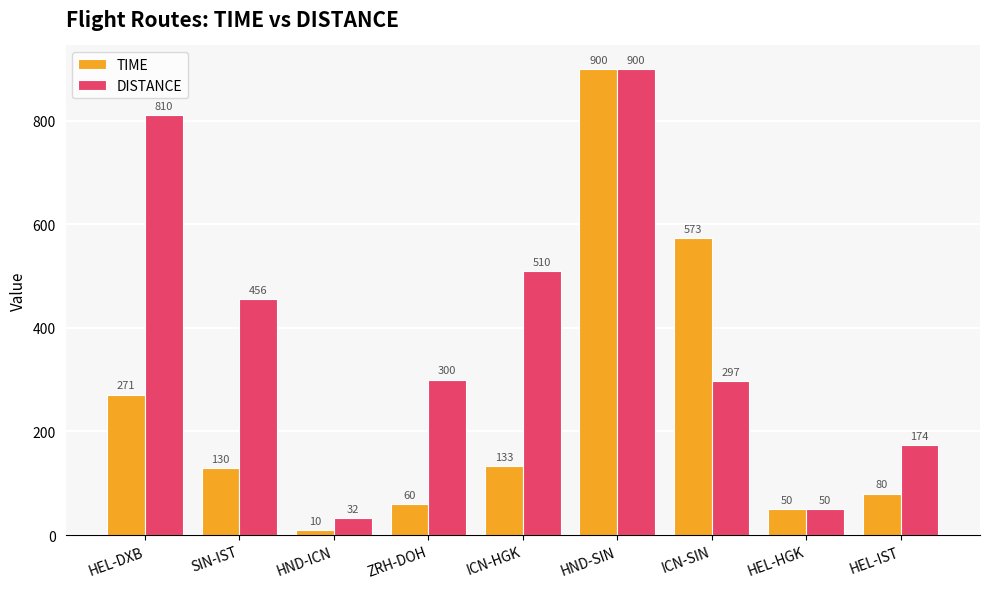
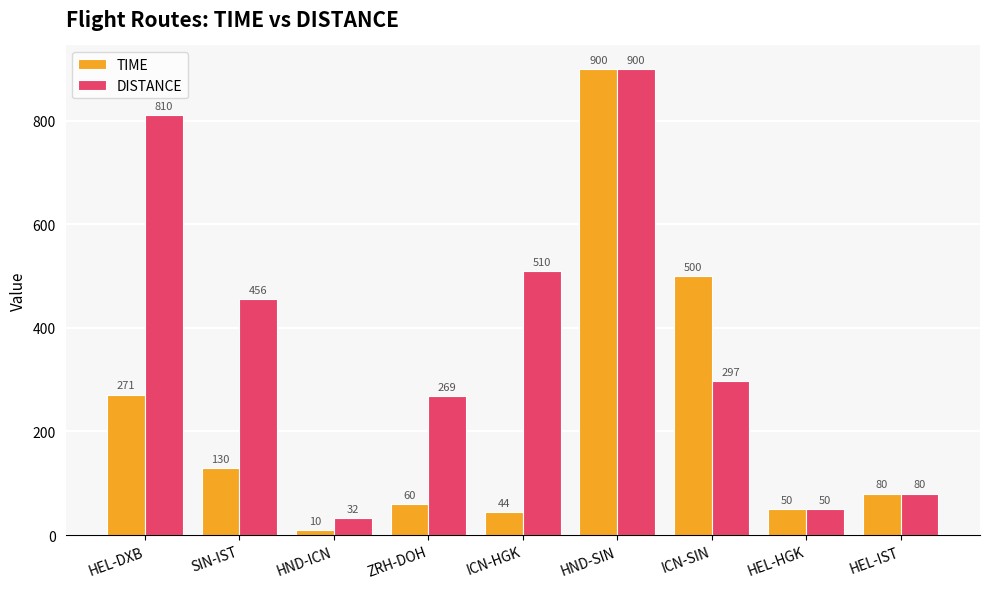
  {
    "TIME": {
      "HEL-DXB": 271,
      "SIN-IST": 130,
      "HND-ICN": 10,
      "ZRH-DOH": 60,
-     "ICN-HGK": 133,
+     "ICN-HGK": 44,
      "HND-SIN": 900,
-     "ICN-SIN": 573,
+     "ICN-SIN": 500,
      "HEL-HGK": 50,
      "HEL-IST": 80
    },
    "DISTANCE": {
      "HEL-DXB": 810,
      "SIN-IST": 456,
      "HND-ICN": 32,
-     "ZRH-DOH": 300,
+     "ZRH-DOH": 269,
      "ICN-HGK": 510,
      "HND-SIN": 900,
      "ICN-SIN": 297,
      "HEL-HGK": 50,
-     "HEL-IST": 174
+     "HEL-IST": 80
    }
  }
